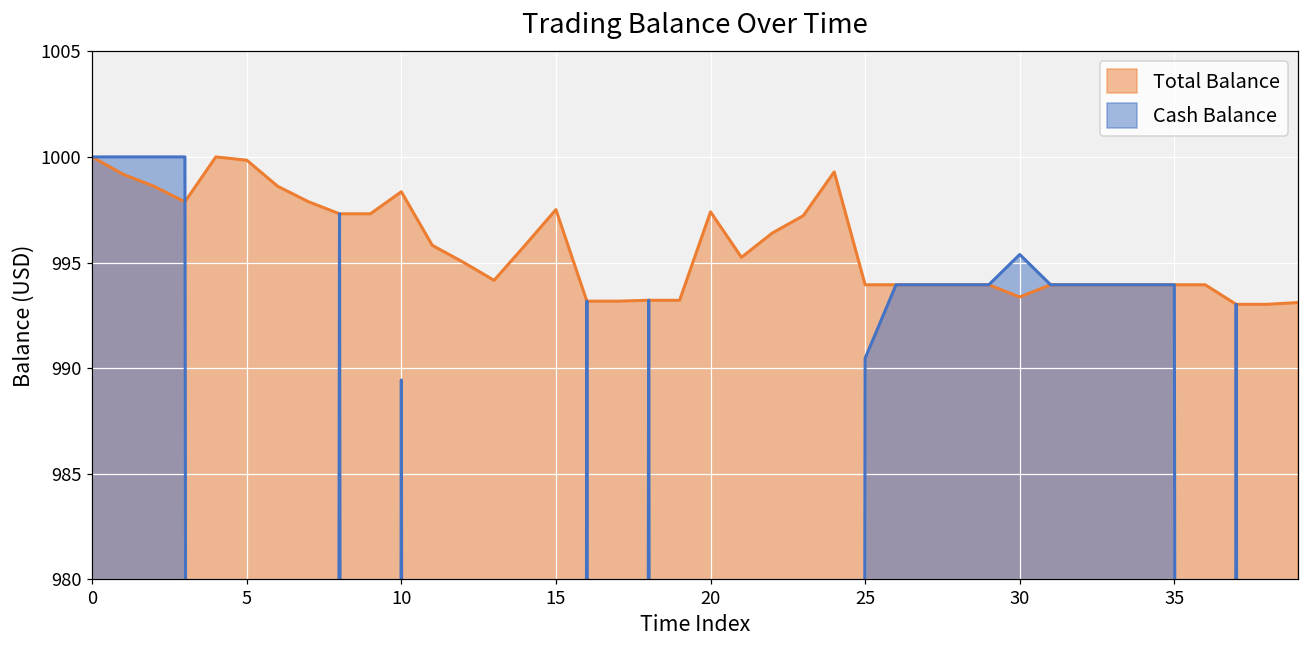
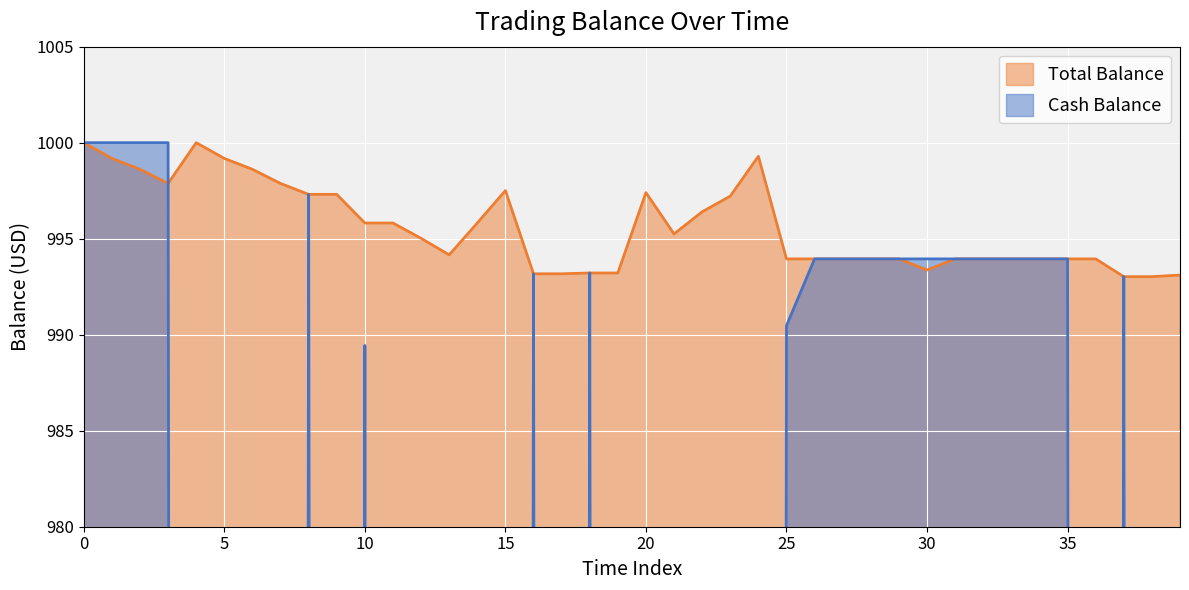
  {
    "Total Balance": {
-     "5": 999.8,
-     "10": 998.4,
+     "5": 999.2,
+     "10": 995.8,
      "15": 997.5,
      "20": 997.4,
      "25": 993.9,
      "30": 993.4
    },
    "Cash Balance": {
      "10": 989.4,
      "25": 990.5,
-     "30": 995.4
+     "30": 993.9
    }
  }
